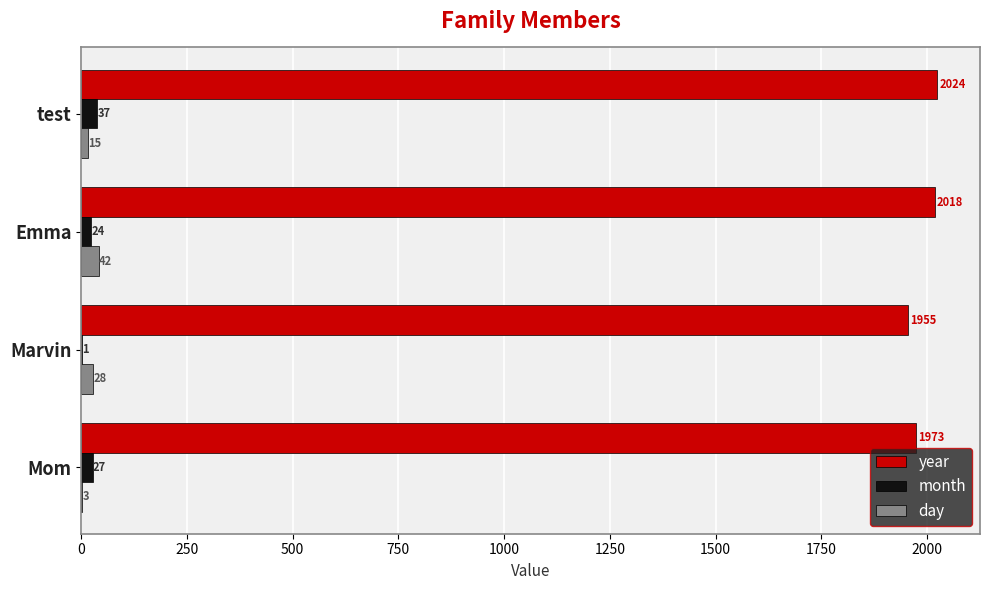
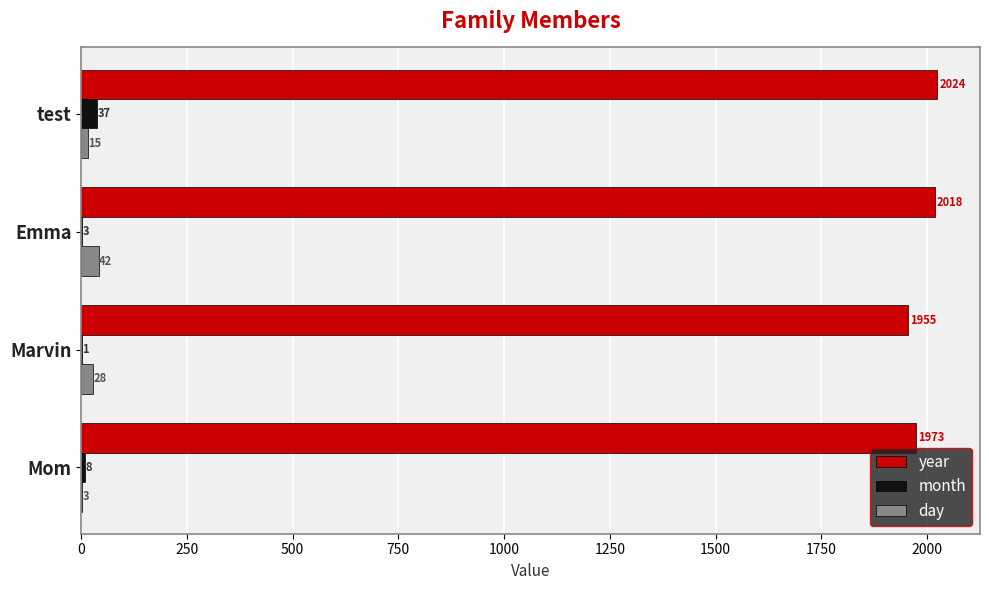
  {
    "year": {
      "test": 2024,
      "Emma": 2018,
      "Marvin": 1955,
      "Mom": 1973
    },
    "month": {
      "test": 37,
-     "Emma": 24,
+     "Emma": 3,
      "Marvin": 1,
-     "Mom": 27
+     "Mom": 8
    },
    "day": {
      "test": 15,
      "Emma": 42,
      "Marvin": 28,
      "Mom": 3
    }
  }
